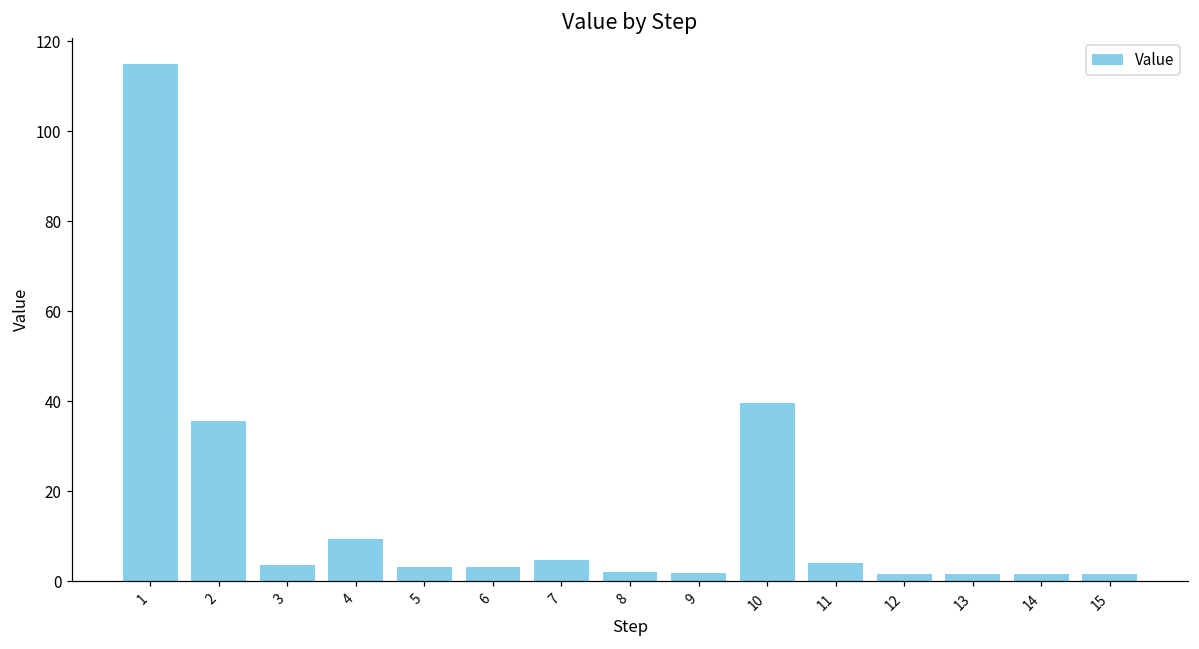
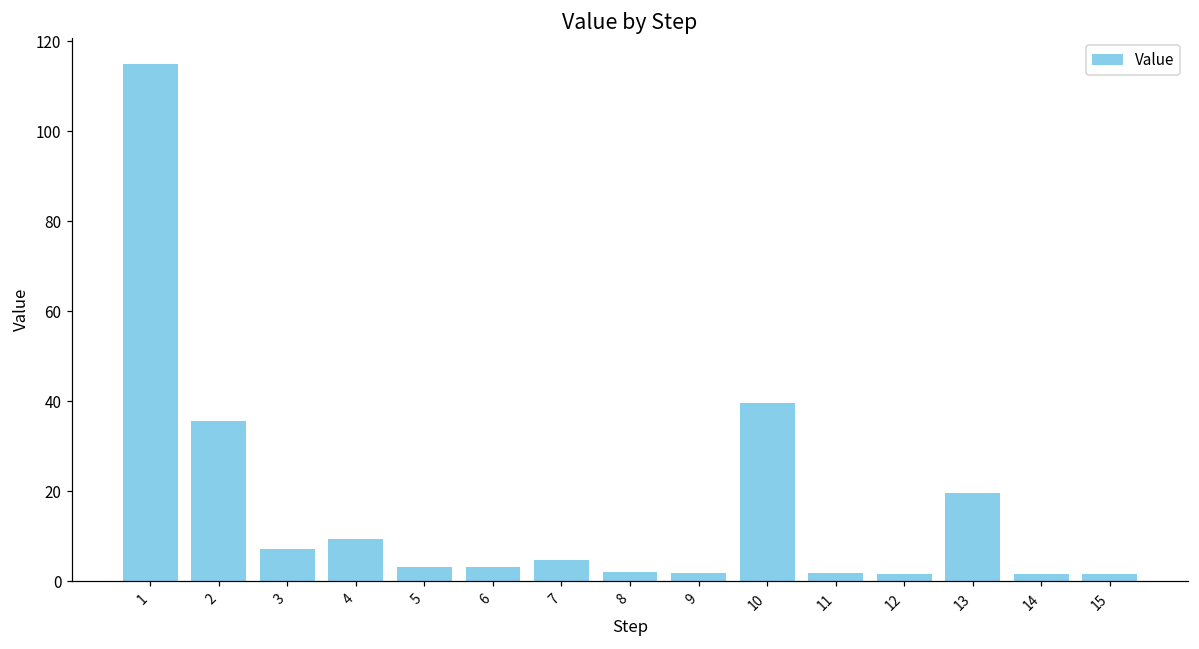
  {
    "1": 115,
    "2": 36,
-   "3": 4,
+   "3": 7,
    "4": 10,
    "5": 3,
    "6": 3,
    "7": 5,
    "8": 2,
    "9": 2,
    "10": 40,
-   "11": 4,
+   "11": 2,
    "12": 2,
-   "13": 2,
+   "13": 20,
    "14": 2,
    "15": 2
  }
